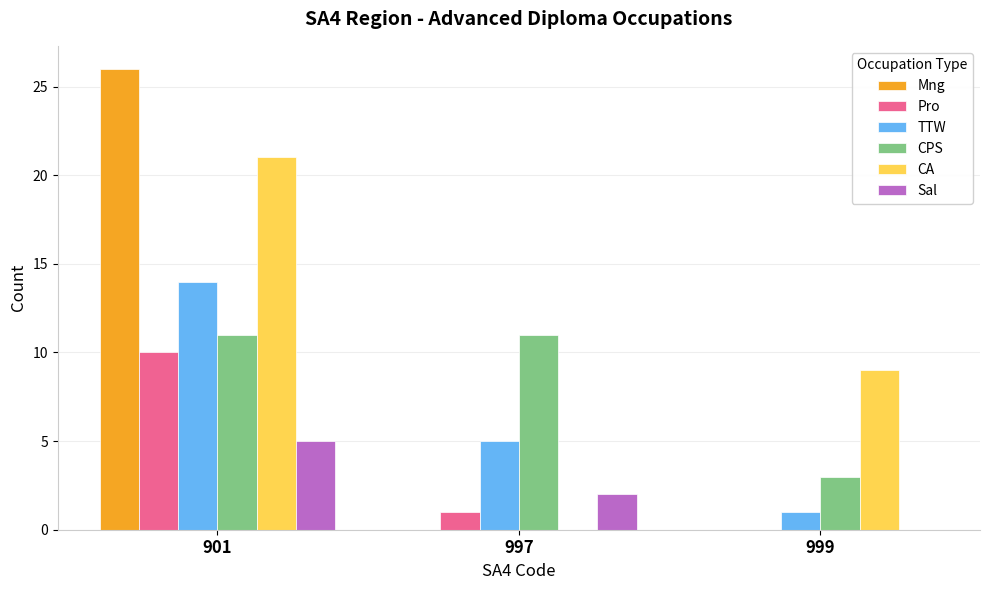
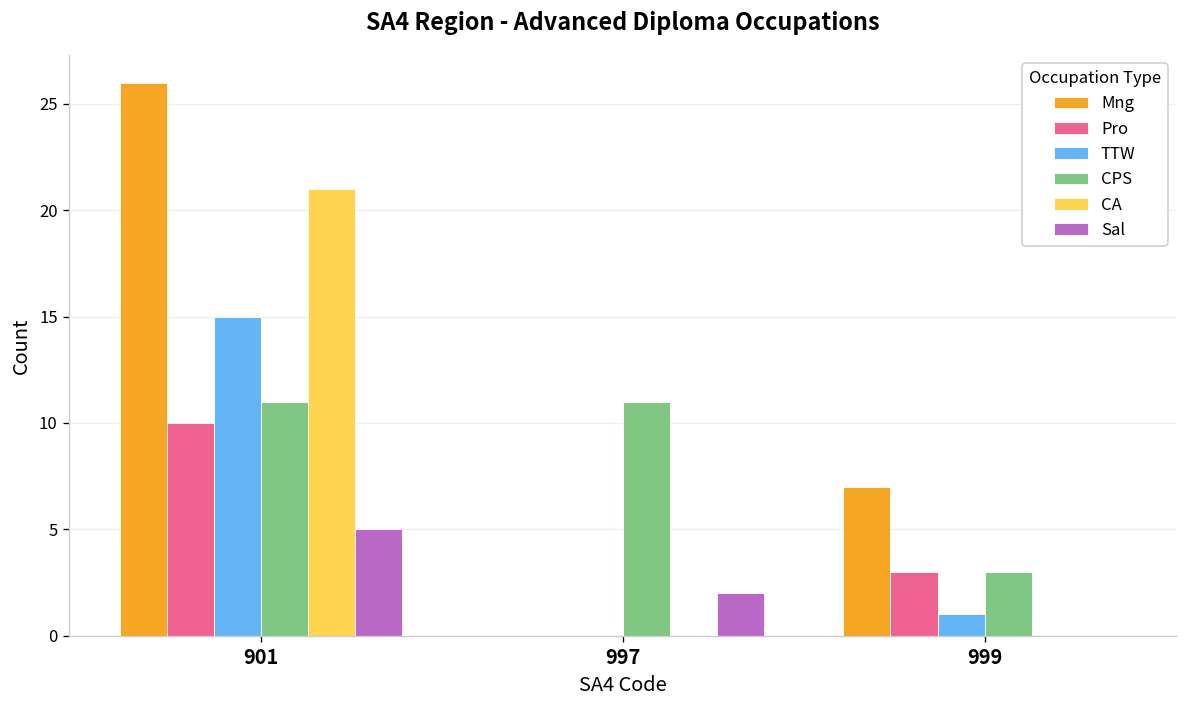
  {
    "Mng": {
      "901": 26,
      "997": 0,
-     "999": 0
+     "999": 7
    },
    "Pro": {
      "901": 10,
-     "997": 1,
-     "999": 0
+     "997": 0,
+     "999": 3
    },
    "TTW": {
-     "901": 14,
-     "997": 5,
+     "901": 15,
+     "997": 0,
      "999": 1
    },
    "CPS": {
      "901": 11,
      "997": 11,
      "999": 3
    },
    "CA": {
      "901": 21,
      "997": 0,
-     "999": 9
+     "999": 0
    },
    "Sal": {
      "901": 5,
      "997": 2,
      "999": 0
    }
  }
